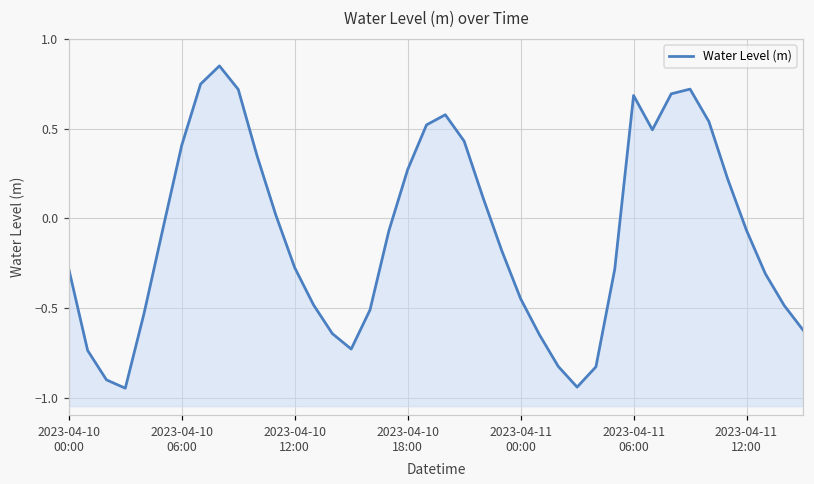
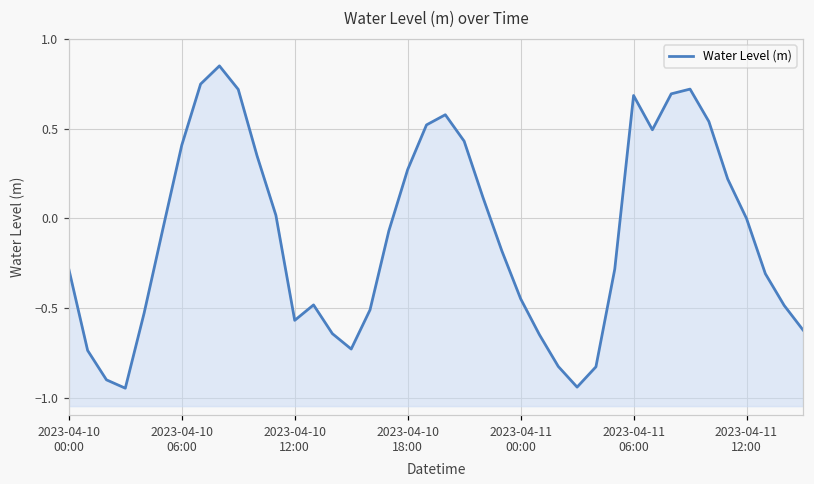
  {
    "2023-04-10 00:00": -0.28,
    "2023-04-10 06:00": 0.41,
-   "2023-04-10 12:00": -0.27,
+   "2023-04-10 12:00": -0.57,
    "2023-04-10 18:00": 0.27,
    "2023-04-11 00:00": -0.45,
    "2023-04-11 06:00": 0.69,
-   "2023-04-11 12:00": -0.07
+   "2023-04-11 12:00": 0.00
  }
